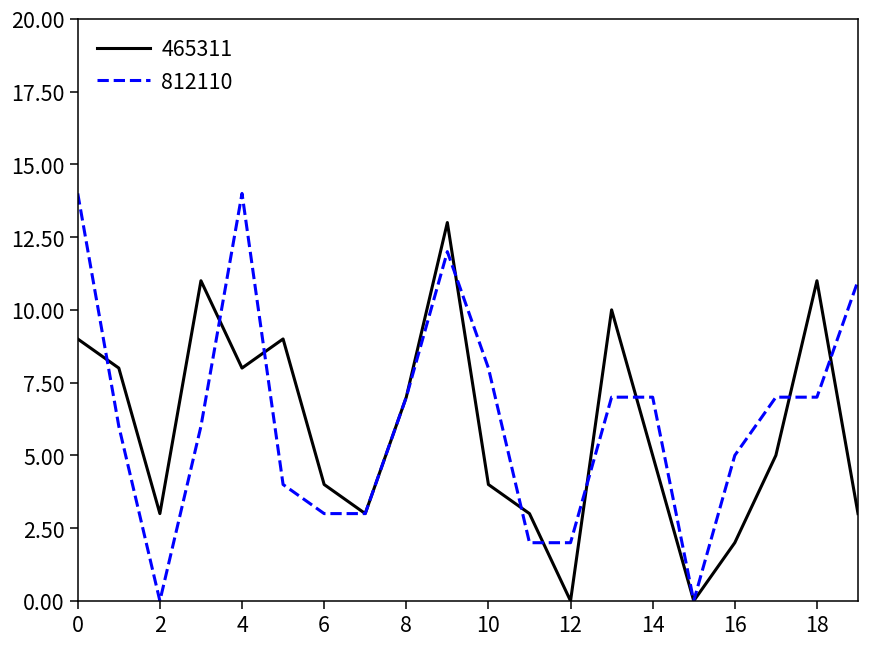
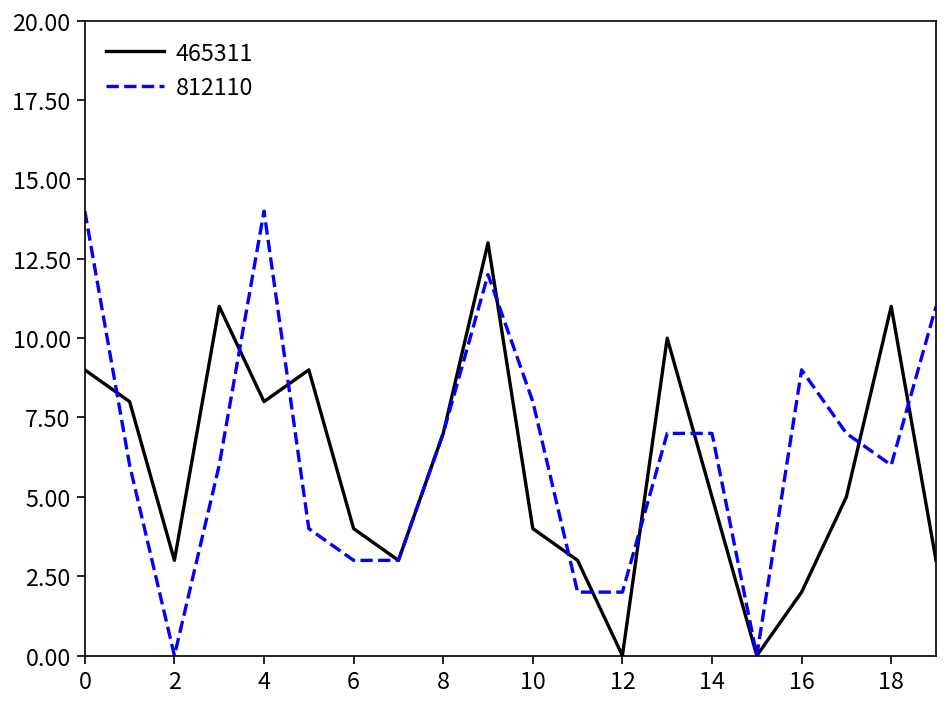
  {
    "465311": {
      "0": 9,
      "2": 3,
      "4": 8,
      "6": 4,
      "10": 4,
      "12": 0,
      "14": 5,
      "16": 2,
      "18": 11
    },
    "812110": {
      "0": 14,
      "2": 0,
      "4": 14,
      "6": 3,
      "10": 8,
      "12": 2,
      "14": 7,
-     "16": 5,
-     "18": 7
+     "16": 9,
+     "18": 6
    }
  }
